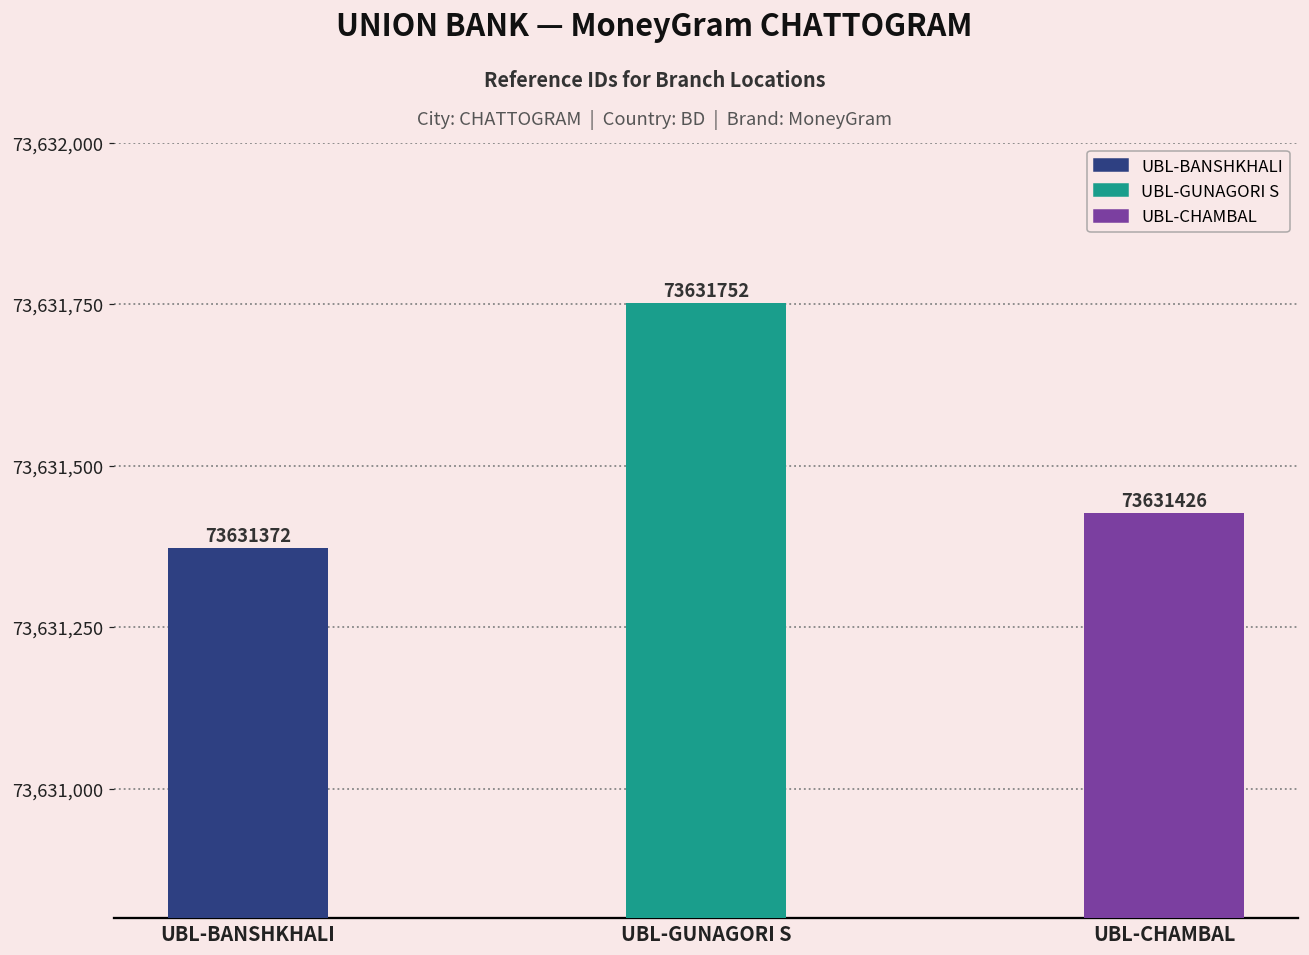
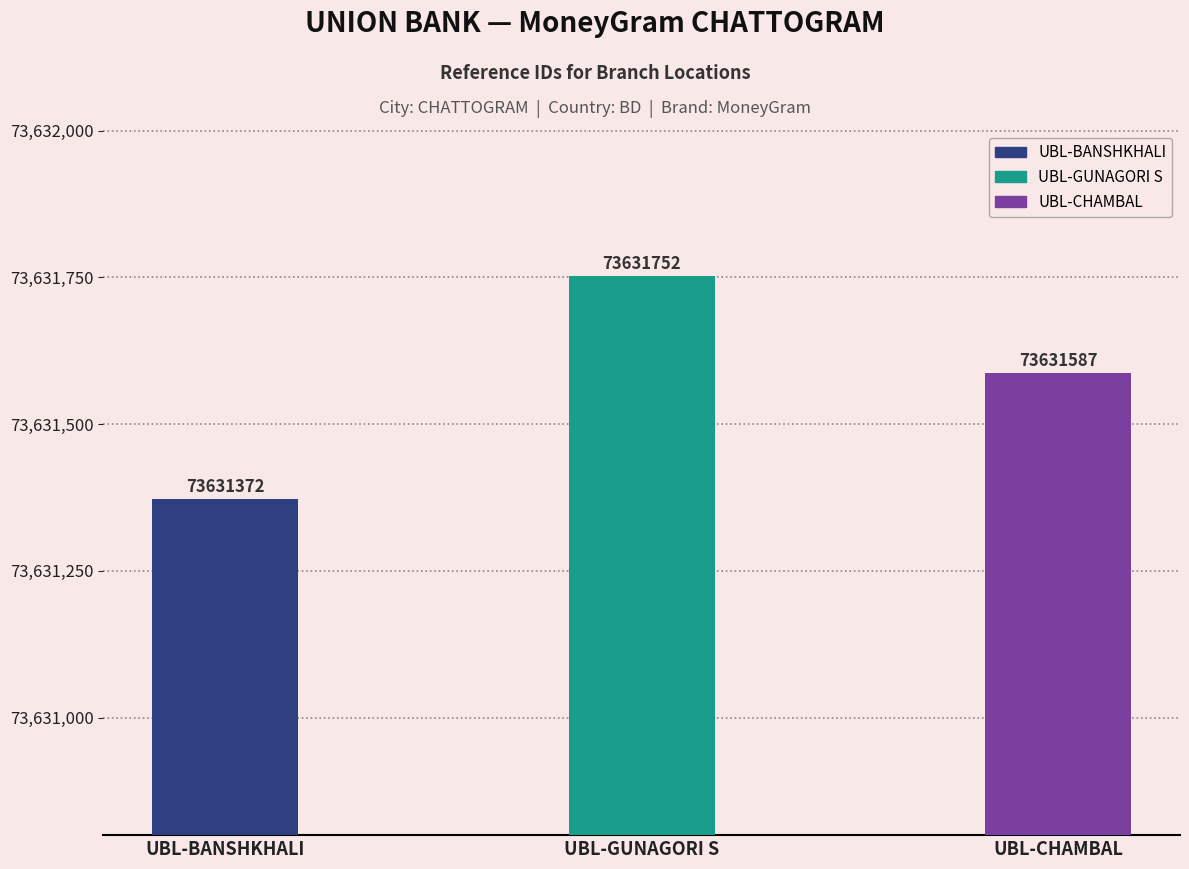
  {
    "UBL-BANSHKHALI": 73631372,
    "UBL-GUNAGORI S": 73631752,
-   "UBL-CHAMBAL": 73631426
+   "UBL-CHAMBAL": 73631587
  }
